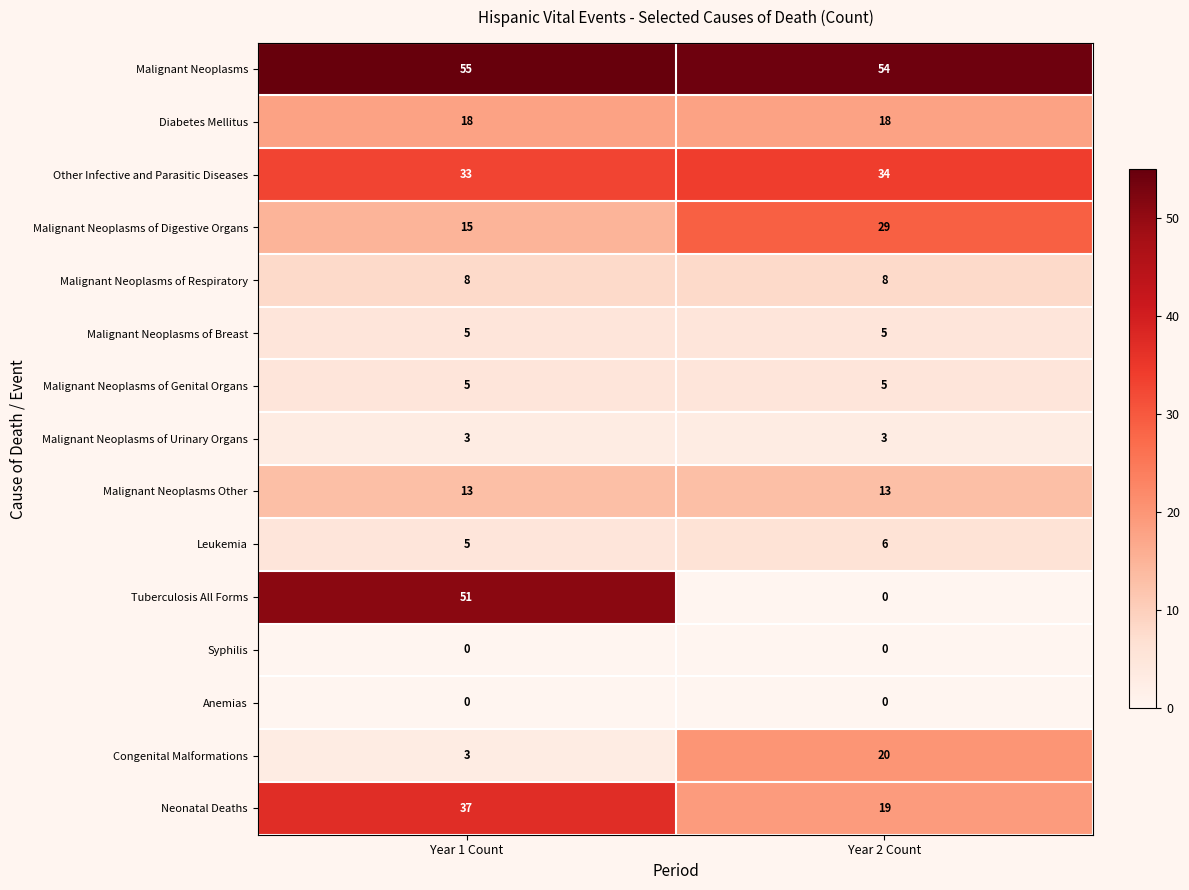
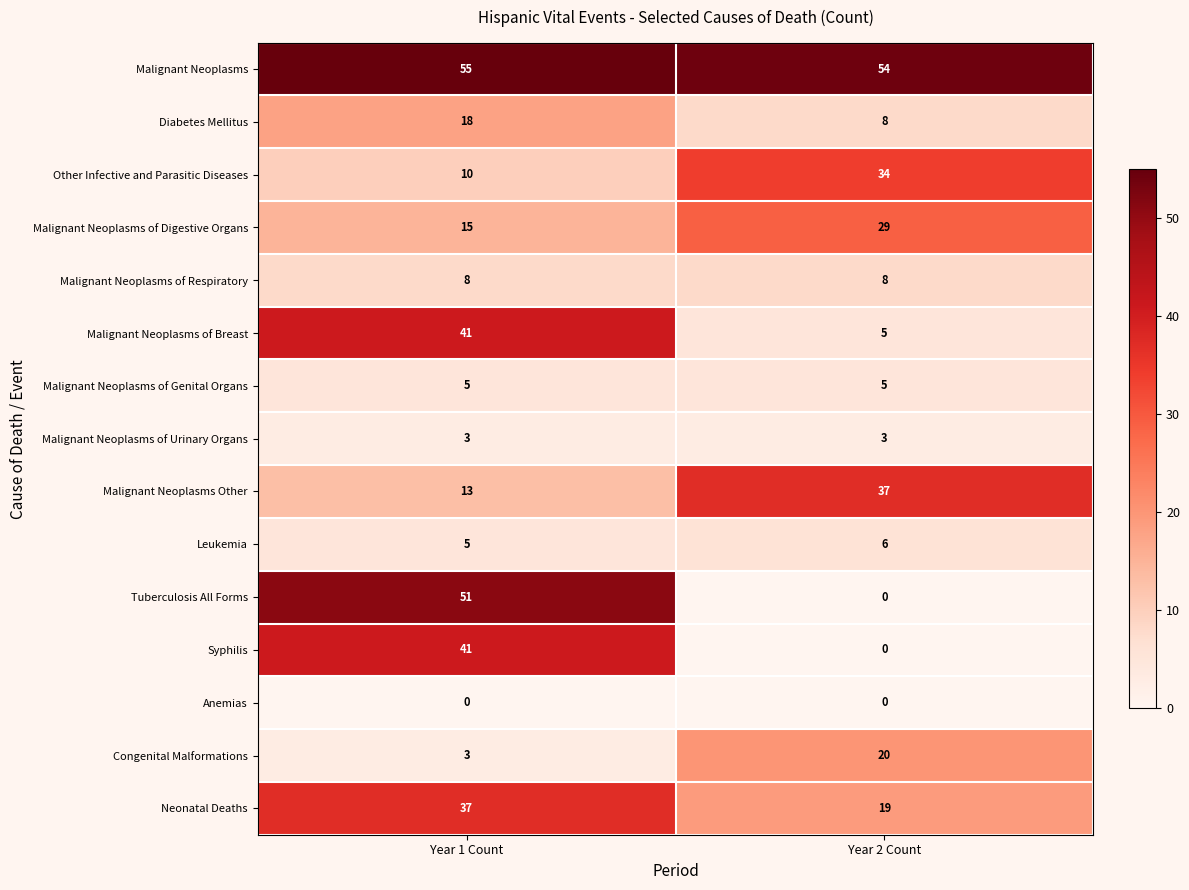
  {
    "Malignant Neoplasms": {
      "Year 1 Count": 55,
      "Year 2 Count": 54
    },
    "Diabetes Mellitus": {
      "Year 1 Count": 18,
-     "Year 2 Count": 18
+     "Year 2 Count": 8
    },
    "Other Infective and Parasitic Diseases": {
-     "Year 1 Count": 33,
+     "Year 1 Count": 10,
      "Year 2 Count": 34
    },
    "Malignant Neoplasms of Digestive Organs": {
      "Year 1 Count": 15,
      "Year 2 Count": 29
    },
    "Malignant Neoplasms of Respiratory": {
      "Year 1 Count": 8,
      "Year 2 Count": 8
    },
    "Malignant Neoplasms of Breast": {
-     "Year 1 Count": 5,
+     "Year 1 Count": 41,
      "Year 2 Count": 5
    },
    "Malignant Neoplasms of Genital Organs": {
      "Year 1 Count": 5,
      "Year 2 Count": 5
    },
    "Malignant Neoplasms of Urinary Organs": {
      "Year 1 Count": 3,
      "Year 2 Count": 3
    },
    "Malignant Neoplasms Other": {
      "Year 1 Count": 13,
-     "Year 2 Count": 13
+     "Year 2 Count": 37
    },
    "Leukemia": {
      "Year 1 Count": 5,
      "Year 2 Count": 6
    },
    "Tuberculosis All Forms": {
      "Year 1 Count": 51,
      "Year 2 Count": 0
    },
    "Syphilis": {
-     "Year 1 Count": 0,
+     "Year 1 Count": 41,
      "Year 2 Count": 0
    },
    "Anemias": {
      "Year 1 Count": 0,
      "Year 2 Count": 0
    },
    "Congenital Malformations": {
      "Year 1 Count": 3,
      "Year 2 Count": 20
    },
    "Neonatal Deaths": {
      "Year 1 Count": 37,
      "Year 2 Count": 19
    }
  }
